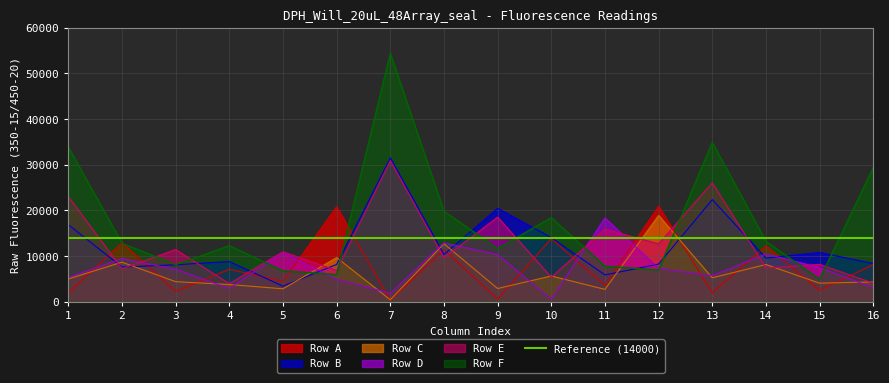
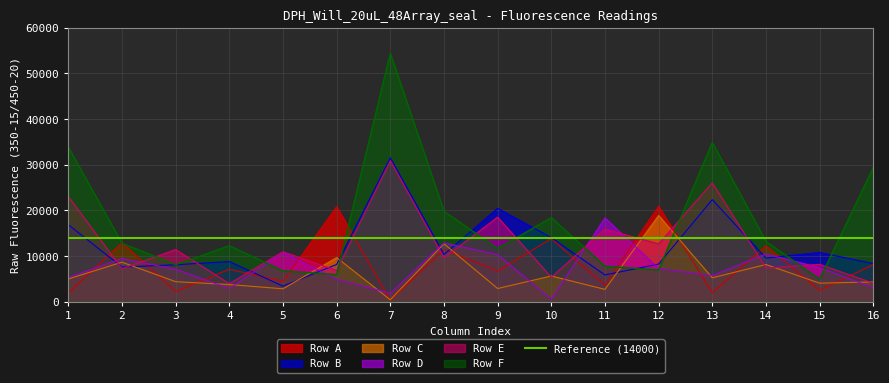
  {
    "Row A": {
      "1": 2000,
      "3": 2000,
      "4": 7000,
      "5": 4000,
      "6": 21000,
      "8": 11000,
-     "9": 1000,
+     "9": 7000,
      "11": 4000,
      "12": 21000,
      "13": 2000,
      "14": 12000,
      "15": 2000
    },
    "Row B": {
      "1": 17000,
      "4": 9000,
      "5": 3000,
      "6": 8000,
      "7": 31000,
      "8": 10000,
      "9": 20000,
      "11": 6000,
      "12": 8000,
      "13": 22000,
      "14": 10000,
      "15": 11000
    },
    "Row C": {
      "2": 9000,
      "3": 4000,
      "5": 3000,
      "6": 10000,
      "9": 3000,
      "11": 3000,
      "12": 19000,
      "14": 8000,
      "15": 4000
    },
    "Row D": {
      "2": 9000,
      "3": 7000,
      "4": 3000,
      "6": 5000,
      "7": 2000,
      "9": 10000,
      "10": 0,
      "11": 18000,
      "14": 10000,
      "15": 7000,
      "16": 3000
    },
    "Row E": {
      "1": 23000,
      "3": 11000,
      "6": 7000,
      "7": 31000,
      "8": 10000,
      "9": 18000,
      "11": 16000,
      "12": 13000,
      "13": 26000,
      "14": 7000,
      "15": 8000
    },
    "Row F": {
      "1": 34000,
      "4": 12000,
      "5": 7000,
      "6": 6000,
      "7": 54000,
      "8": 20000,
      "9": 12000,
      "10": 18000,
      "11": 8000,
      "13": 35000,
      "14": 13000,
      "15": 5000,
      "16": 29000
    }
  }
